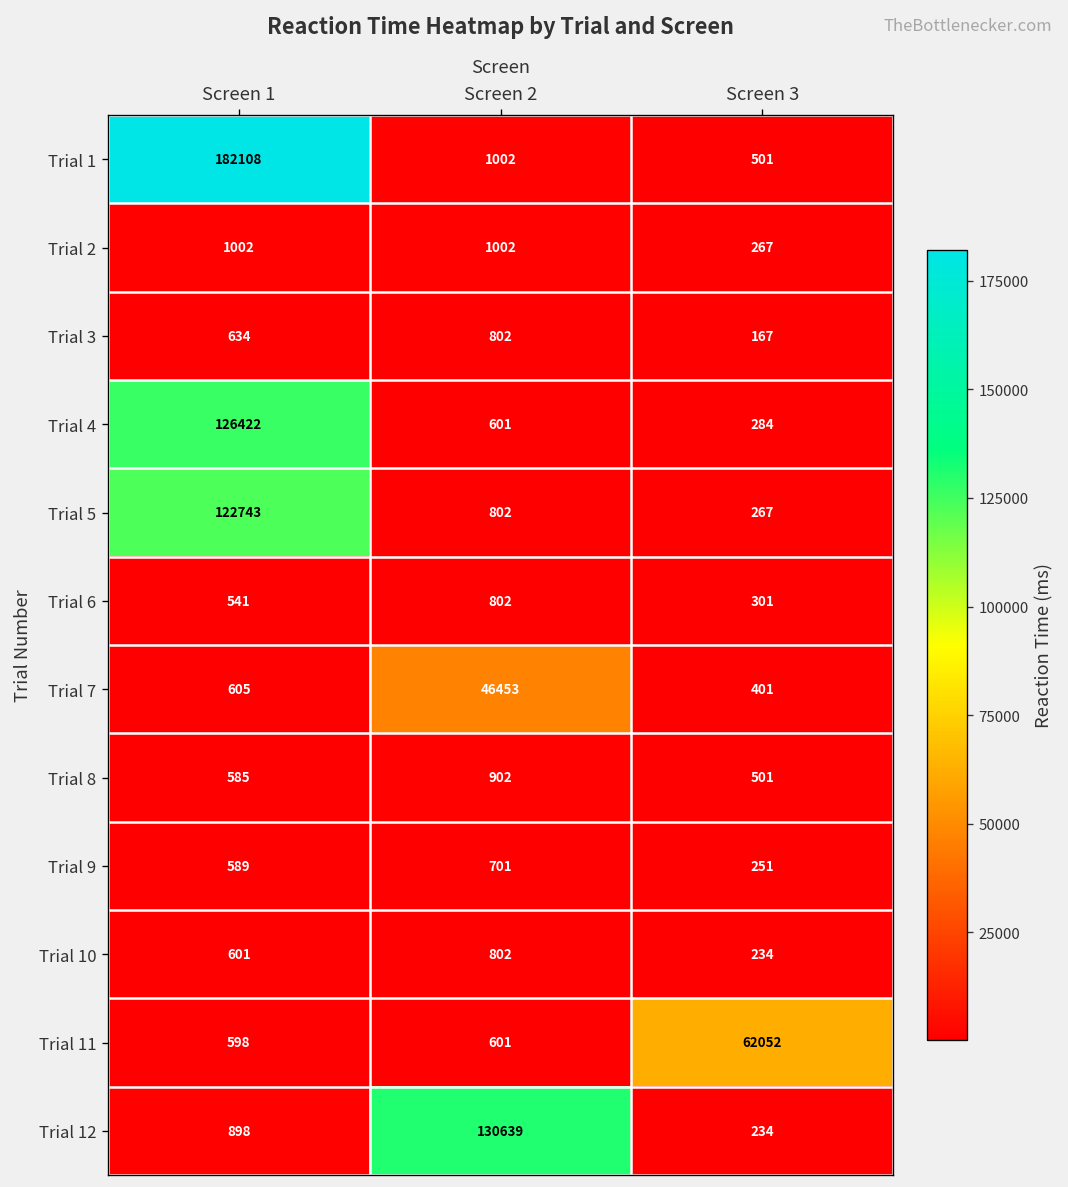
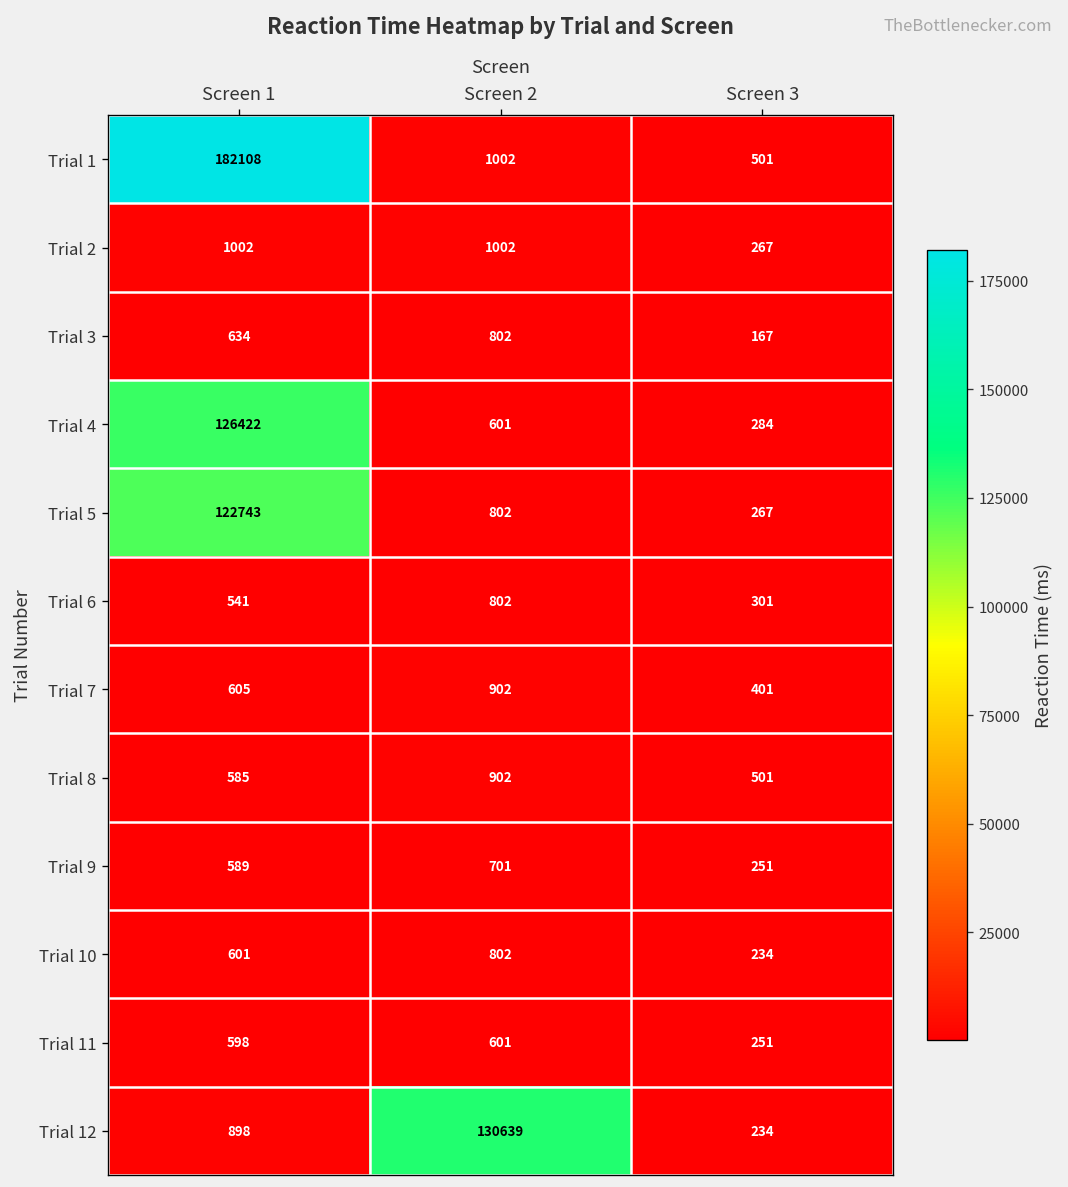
  {
    "Trial 1": {
      "Screen 1": 182108,
      "Screen 2": 1002,
      "Screen 3": 501
    },
    "Trial 2": {
      "Screen 1": 1002,
      "Screen 2": 1002,
      "Screen 3": 267
    },
    "Trial 3": {
      "Screen 1": 634,
      "Screen 2": 802,
      "Screen 3": 167
    },
    "Trial 4": {
      "Screen 1": 126422,
      "Screen 2": 601,
      "Screen 3": 284
    },
    "Trial 5": {
      "Screen 1": 122743,
      "Screen 2": 802,
      "Screen 3": 267
    },
    "Trial 6": {
      "Screen 1": 541,
      "Screen 2": 802,
      "Screen 3": 301
    },
    "Trial 7": {
      "Screen 1": 605,
-     "Screen 2": 46453,
+     "Screen 2": 902,
      "Screen 3": 401
    },
    "Trial 8": {
      "Screen 1": 585,
      "Screen 2": 902,
      "Screen 3": 501
    },
    "Trial 9": {
      "Screen 1": 589,
      "Screen 2": 701,
      "Screen 3": 251
    },
    "Trial 10": {
      "Screen 1": 601,
      "Screen 2": 802,
      "Screen 3": 234
    },
    "Trial 11": {
      "Screen 1": 598,
      "Screen 2": 601,
-     "Screen 3": 62052
+     "Screen 3": 251
    },
    "Trial 12": {
      "Screen 1": 898,
      "Screen 2": 130639,
      "Screen 3": 234
    }
  }
